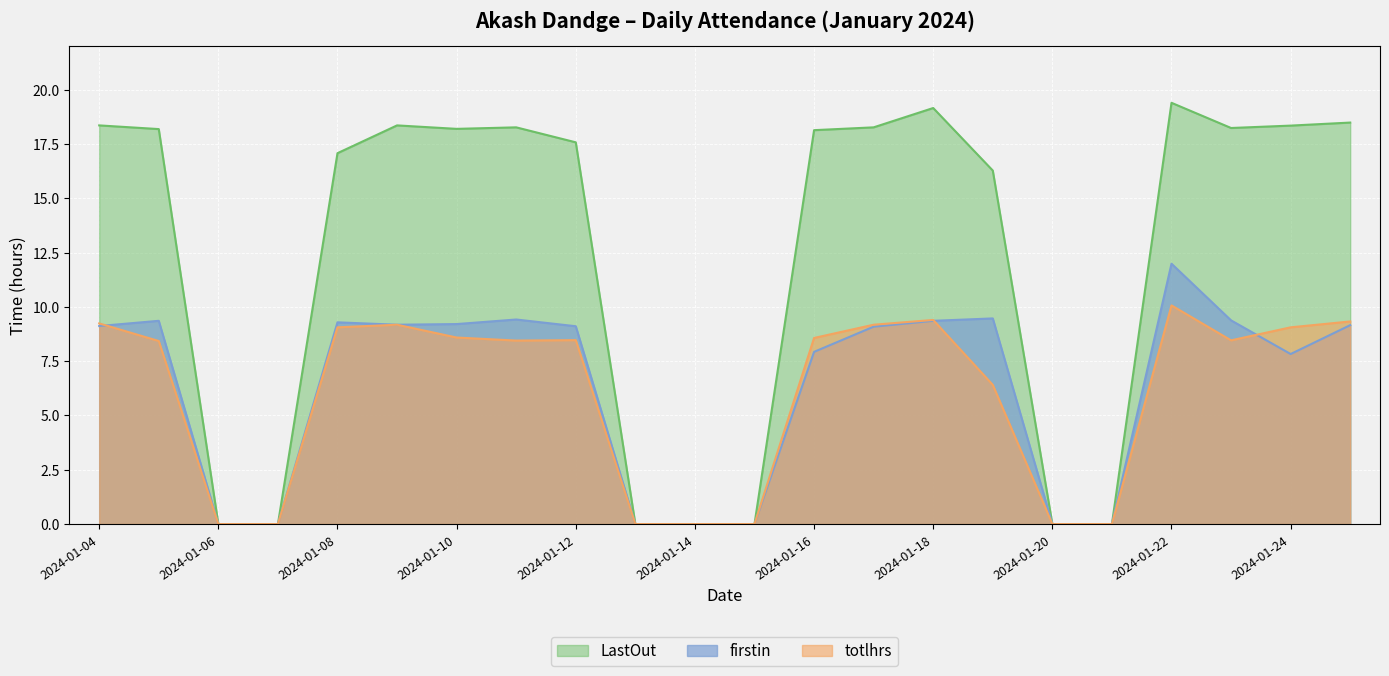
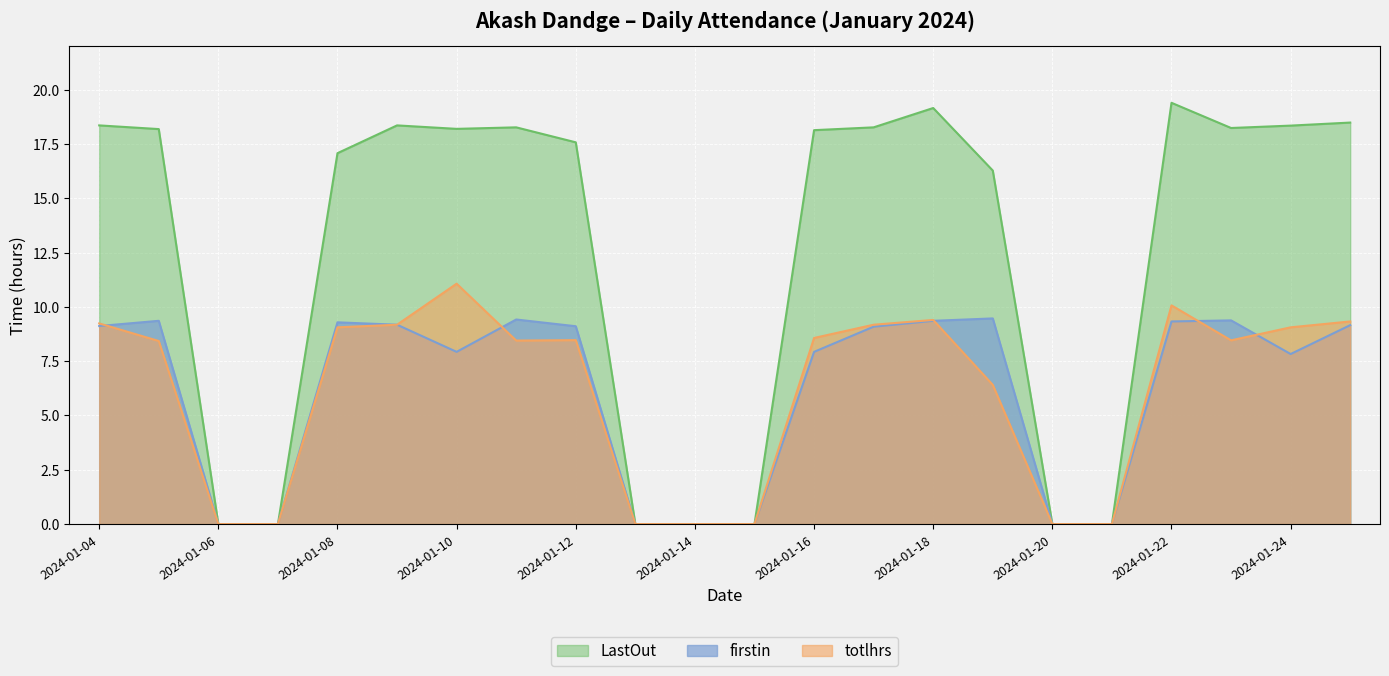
  {
    "LastOut": {
      "2024-01-04": 18.4,
      "2024-01-08": 17.1,
      "2024-01-10": 18.2,
      "2024-01-12": 17.6,
      "2024-01-16": 18.1,
      "2024-01-18": 19.2,
      "2024-01-22": 19.4,
      "2024-01-24": 18.4
    },
    "firstin": {
      "2024-01-04": 9.1,
      "2024-01-08": 9.3,
-     "2024-01-10": 9.2,
+     "2024-01-10": 7.9,
      "2024-01-12": 9.1,
      "2024-01-16": 7.9,
-     "2024-01-22": 12.0,
+     "2024-01-22": 9.3,
      "2024-01-24": 7.8
    },
    "totlhrs": {
      "2024-01-04": 9.2,
      "2024-01-08": 9.1,
-     "2024-01-10": 8.6,
+     "2024-01-10": 11.1,
      "2024-01-12": 8.5,
      "2024-01-16": 8.6,
      "2024-01-22": 10.1,
      "2024-01-24": 9.1
    }
  }
